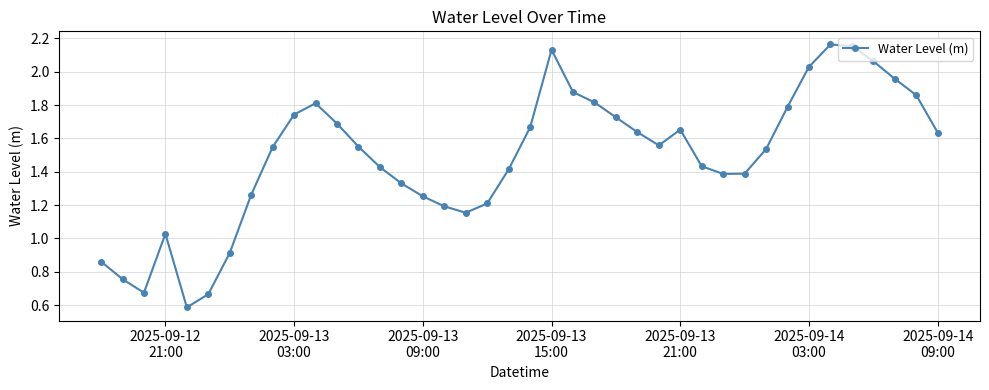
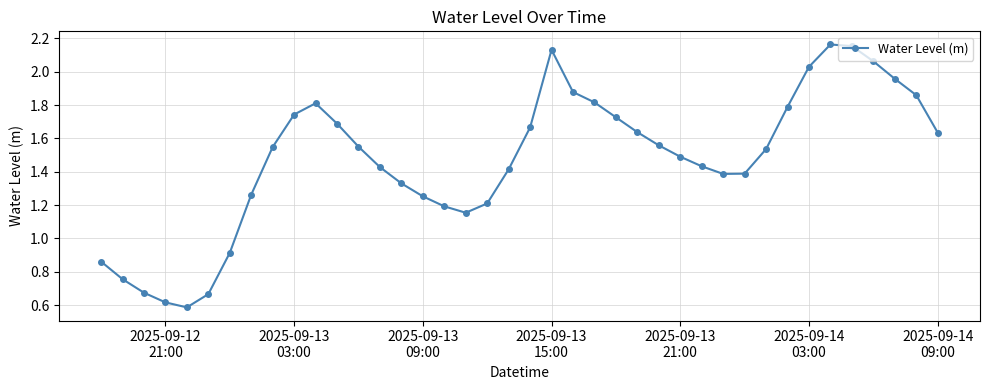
  {
-   "2025-09-12 21:00": 1.03,
+   "2025-09-12 21:00": 0.62,
    "2025-09-13 03:00": 1.74,
    "2025-09-13 09:00": 1.25,
    "2025-09-13 15:00": 2.13,
-   "2025-09-13 21:00": 1.65,
+   "2025-09-13 21:00": 1.49,
    "2025-09-14 03:00": 2.03,
    "2025-09-14 09:00": 1.63
  }
